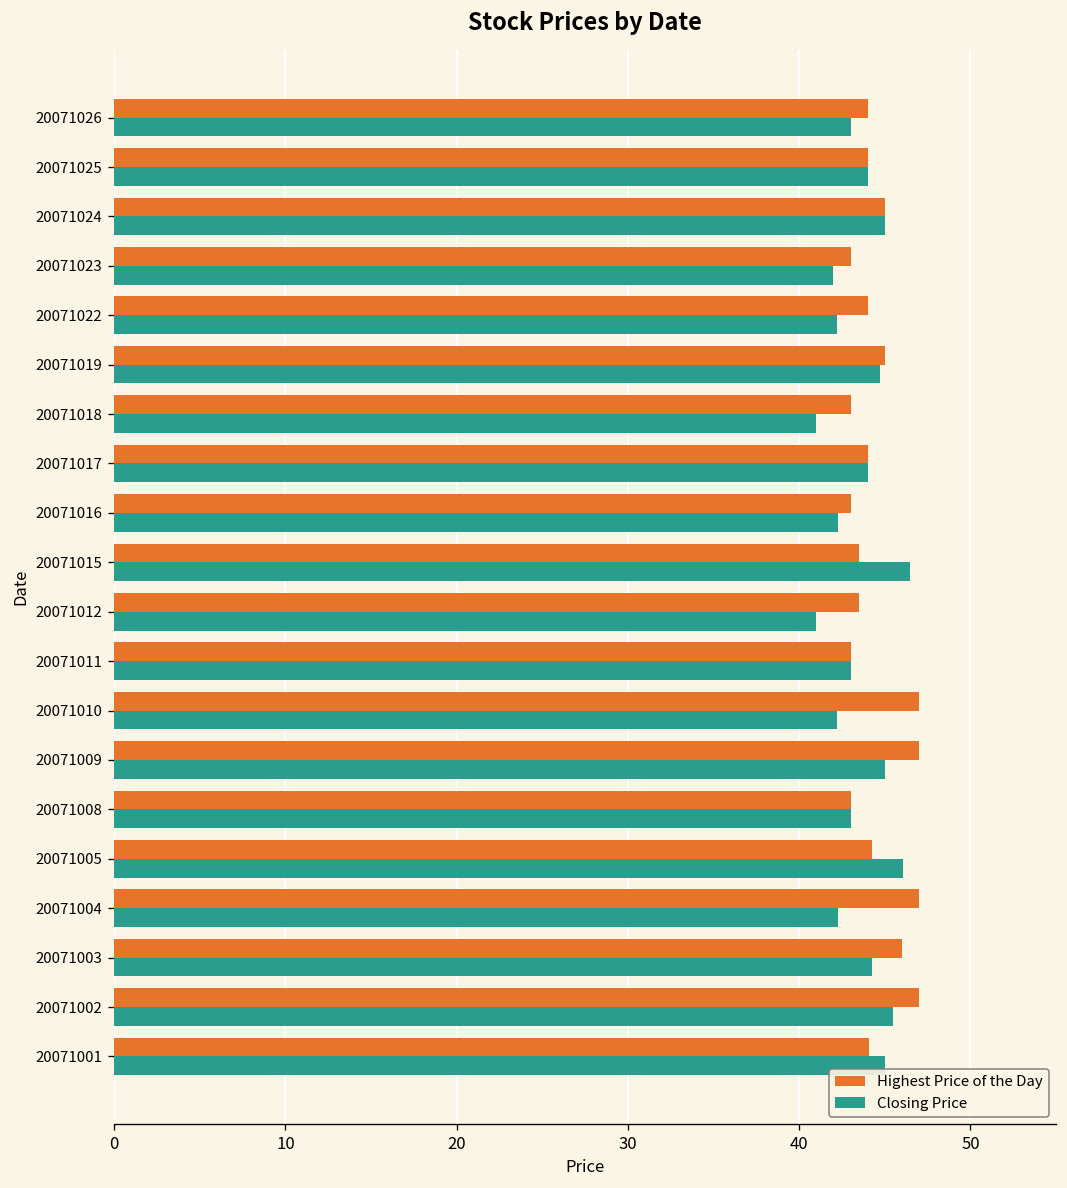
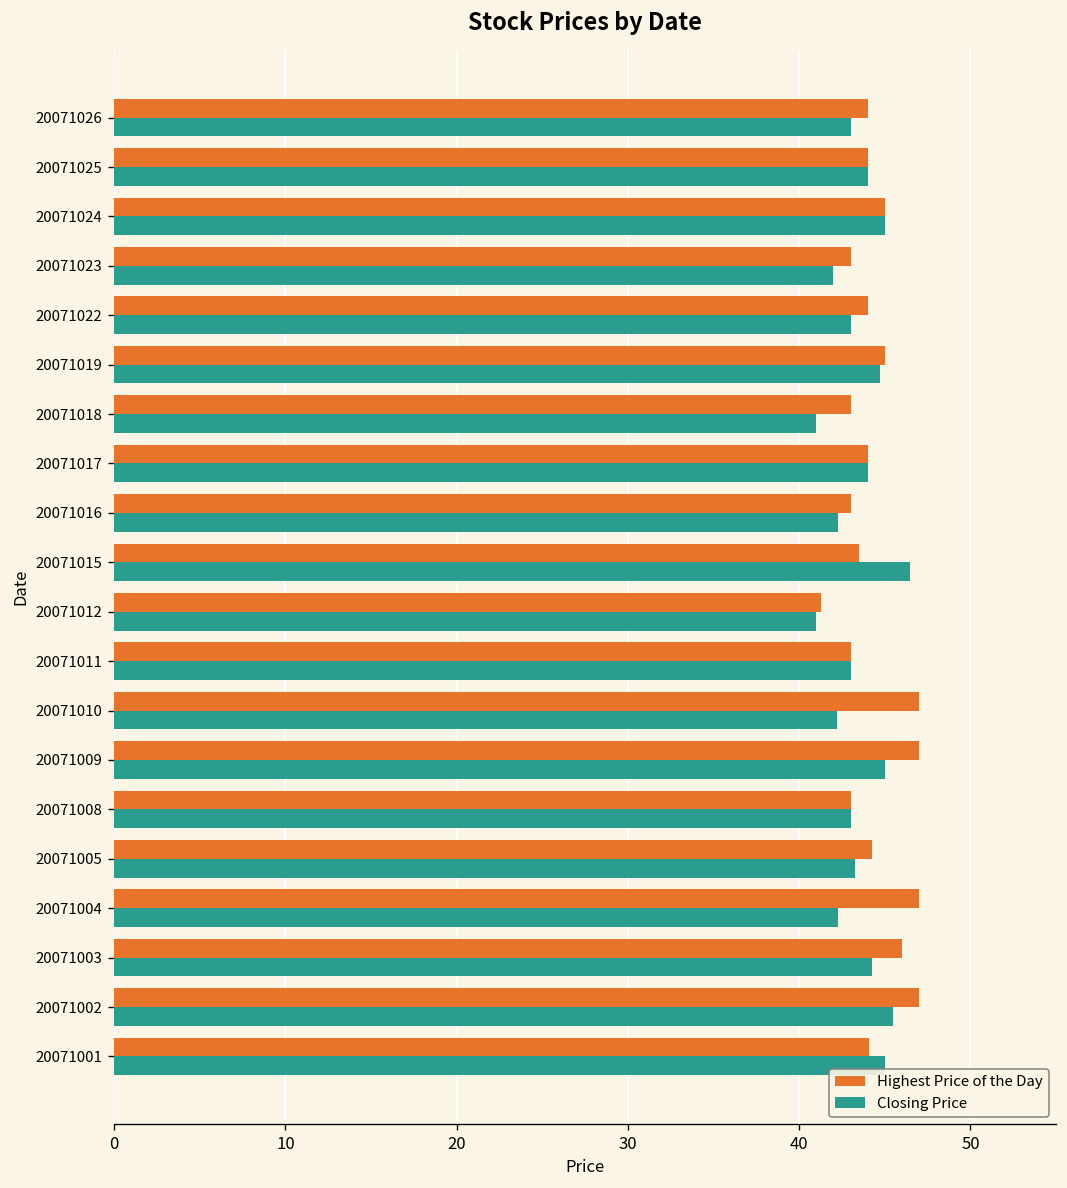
  {
    "Highest Price of the Day": {
      "20071026": 44.0,
      "20071025": 44.0,
      "20071024": 45.0,
      "20071023": 43.0,
      "20071022": 44.0,
      "20071019": 45.0,
      "20071018": 43.0,
      "20071017": 44.0,
      "20071016": 43.0,
      "20071015": 43.5,
-     "20071012": 43.5,
+     "20071012": 41.3,
      "20071011": 43.0,
      "20071010": 47.0,
      "20071009": 47.0,
      "20071008": 43.0,
      "20071005": 44.3,
      "20071004": 47.0,
      "20071003": 46.0,
      "20071002": 47.0,
      "20071001": 44.1
    },
    "Closing Price": {
      "20071026": 43.0,
      "20071025": 44.0,
      "20071024": 45.0,
      "20071023": 42.0,
-     "20071022": 42.2,
+     "20071022": 43.0,
      "20071019": 44.8,
      "20071018": 41.0,
      "20071017": 44.0,
      "20071016": 42.3,
      "20071015": 46.5,
      "20071012": 41.0,
      "20071011": 43.0,
      "20071010": 42.2,
      "20071009": 45.0,
      "20071008": 43.0,
-     "20071005": 46.1,
+     "20071005": 43.3,
      "20071004": 42.3,
      "20071003": 44.3,
      "20071002": 45.5
    }
  }
